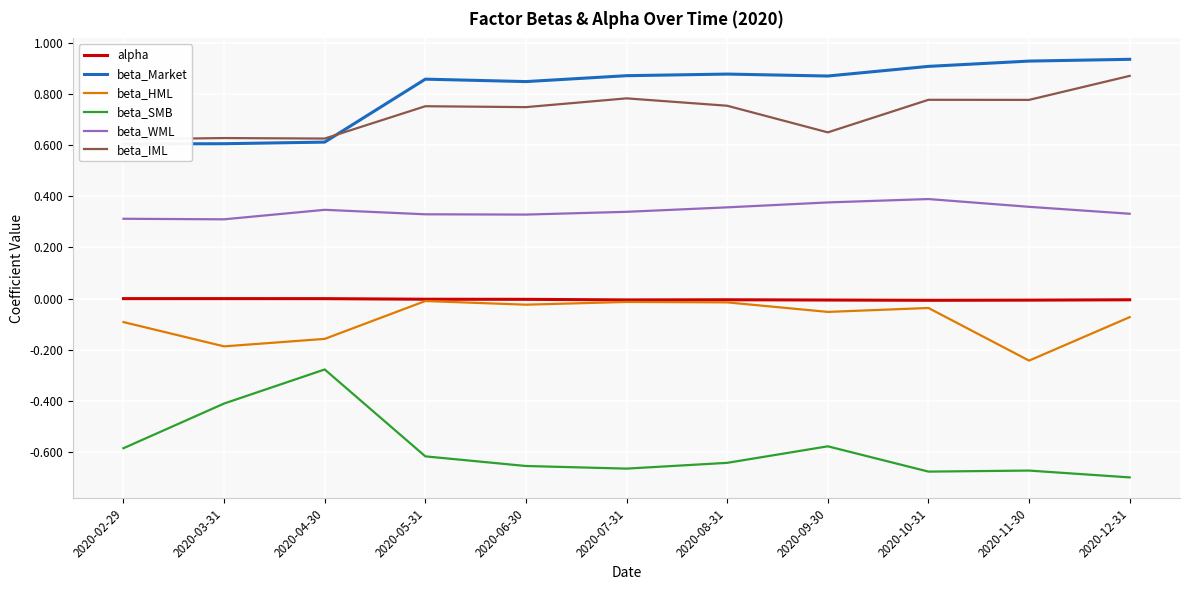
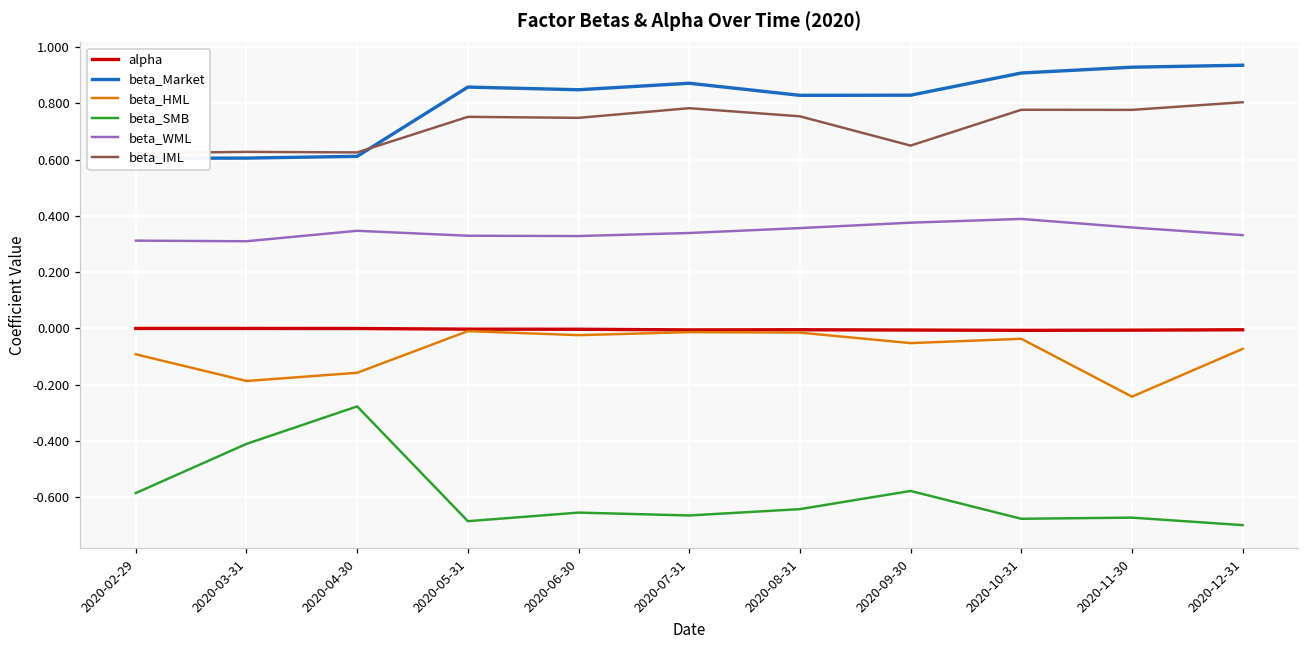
  {
    "alpha": {
      "2020-02-29": 0.00,
      "2020-03-31": 0.00,
      "2020-04-30": 0.00,
      "2020-06-30": 0.00,
      "2020-08-31": 0.00,
      "2020-09-30": -0.01,
      "2020-10-31": -0.01,
      "2020-11-30": -0.01,
      "2020-12-31": 0.00
    },
    "beta_Market": {
      "2020-03-31": 0.61,
      "2020-04-30": 0.61,
      "2020-05-31": 0.86,
      "2020-06-30": 0.85,
      "2020-07-31": 0.87,
-     "2020-08-31": 0.88,
-     "2020-09-30": 0.87,
+     "2020-08-31": 0.83,
+     "2020-09-30": 0.83,
      "2020-10-31": 0.91,
      "2020-11-30": 0.93,
      "2020-12-31": 0.94
    },
    "beta_HML": {
      "2020-02-29": -0.09,
      "2020-03-31": -0.19,
      "2020-04-30": -0.16,
      "2020-06-30": -0.02,
      "2020-08-31": -0.02,
      "2020-09-30": -0.05,
      "2020-10-31": -0.04,
      "2020-11-30": -0.24,
      "2020-12-31": -0.07
    },
    "beta_SMB": {
      "2020-02-29": -0.59,
      "2020-03-31": -0.41,
      "2020-04-30": -0.28,
-     "2020-05-31": -0.62,
+     "2020-05-31": -0.69,
      "2020-06-30": -0.65,
      "2020-07-31": -0.67,
      "2020-08-31": -0.64,
      "2020-09-30": -0.58,
      "2020-10-31": -0.68,
      "2020-11-30": -0.67,
      "2020-12-31": -0.70
    },
    "beta_WML": {
      "2020-02-29": 0.31,
      "2020-03-31": 0.31,
      "2020-04-30": 0.35,
      "2020-05-31": 0.33,
      "2020-06-30": 0.33,
      "2020-07-31": 0.34,
      "2020-08-31": 0.36,
      "2020-09-30": 0.38,
      "2020-10-31": 0.39,
      "2020-11-30": 0.36,
      "2020-12-31": 0.33
    },
    "beta_IML": {
      "2020-03-31": 0.63,
      "2020-04-30": 0.63,
      "2020-05-31": 0.75,
      "2020-06-30": 0.75,
      "2020-07-31": 0.78,
      "2020-08-31": 0.75,
      "2020-09-30": 0.65,
      "2020-10-31": 0.78,
      "2020-11-30": 0.78,
-     "2020-12-31": 0.87
+     "2020-12-31": 0.80
    }
  }
